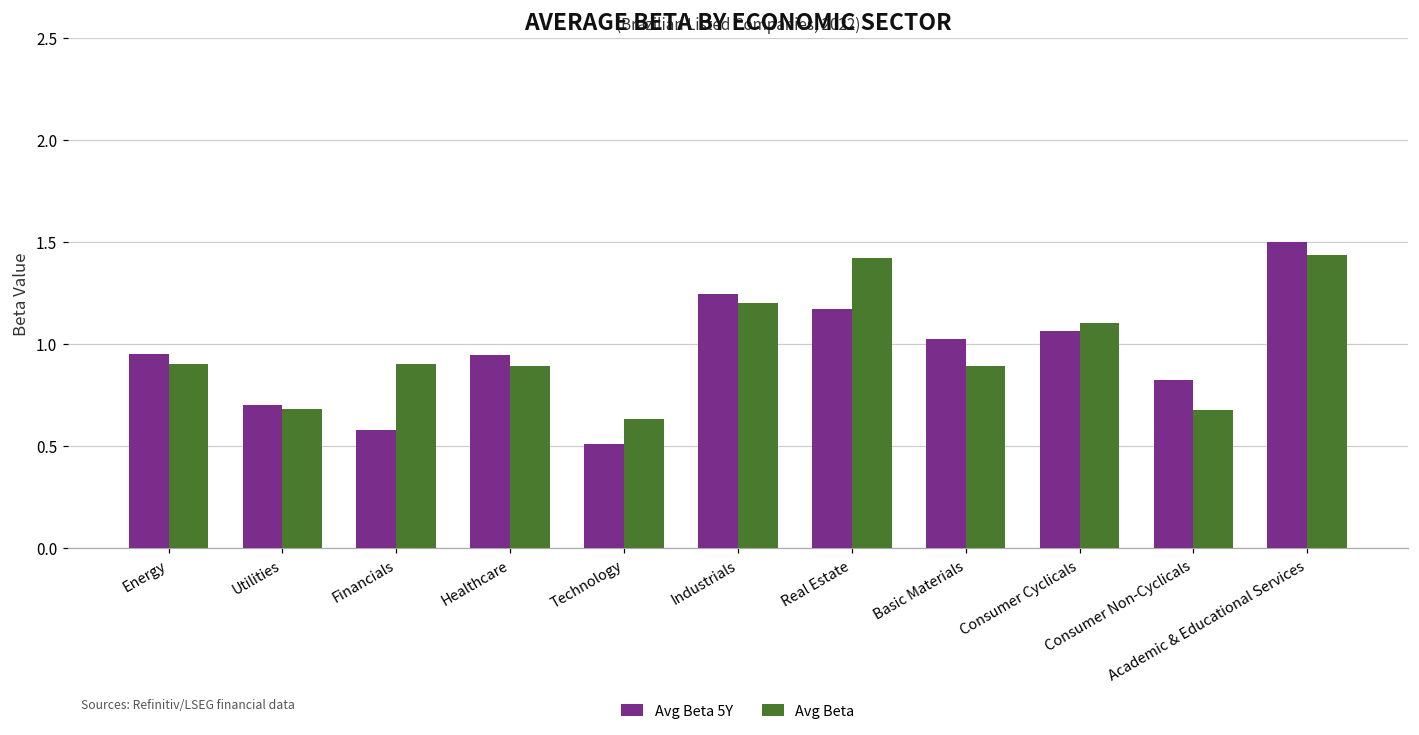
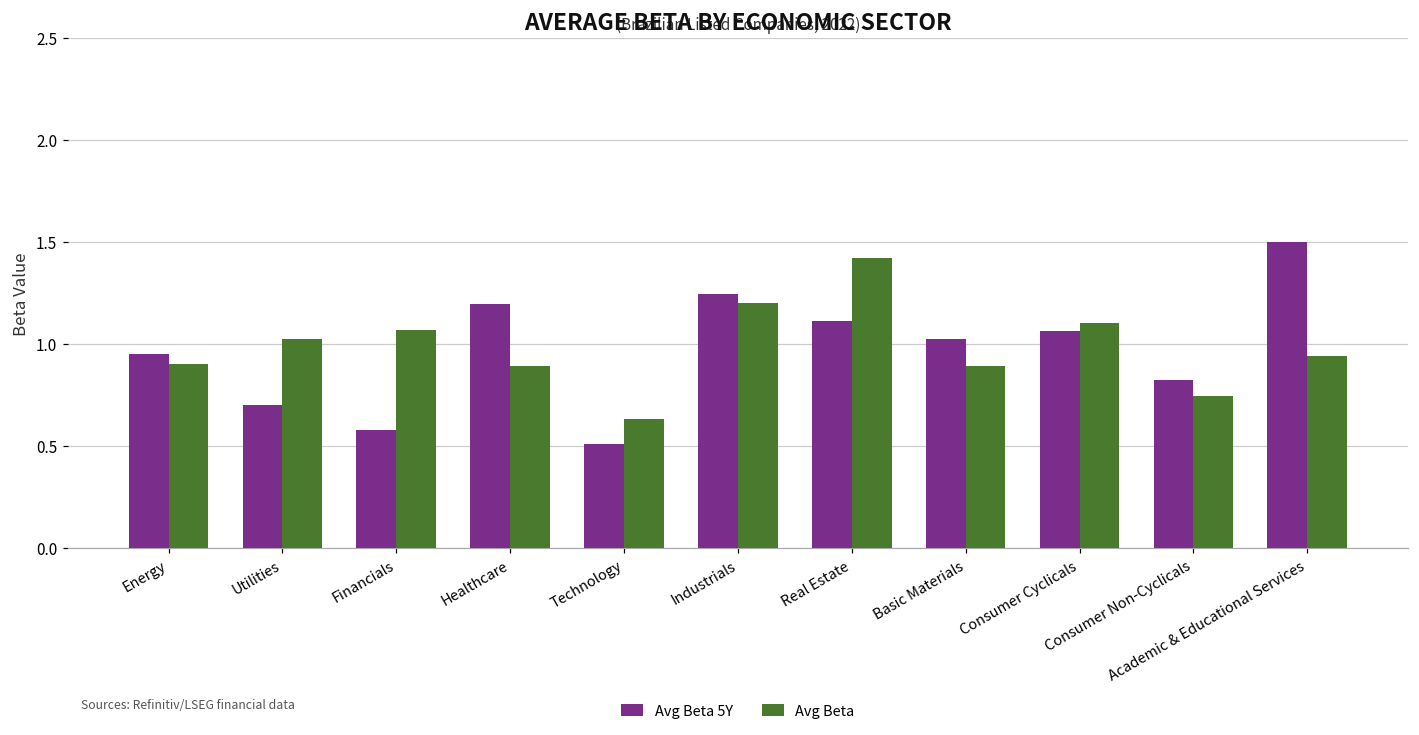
  {
    "Avg Beta 5Y": {
      "Energy": 0.95,
      "Utilities": 0.70,
      "Financials": 0.58,
-     "Healthcare": 0.94,
+     "Healthcare": 1.19,
      "Technology": 0.51,
      "Industrials": 1.25,
-     "Real Estate": 1.17,
+     "Real Estate": 1.11,
      "Basic Materials": 1.02,
      "Consumer Cyclicals": 1.06,
      "Consumer Non-Cyclicals": 0.82,
      "Academic & Educational Services": 1.50
    },
    "Avg Beta": {
      "Energy": 0.90,
-     "Utilities": 0.68,
-     "Financials": 0.90,
+     "Utilities": 1.03,
+     "Financials": 1.07,
      "Healthcare": 0.89,
      "Technology": 0.63,
      "Industrials": 1.20,
      "Real Estate": 1.42,
      "Basic Materials": 0.89,
      "Consumer Cyclicals": 1.10,
-     "Consumer Non-Cyclicals": 0.68,
-     "Academic & Educational Services": 1.44
+     "Consumer Non-Cyclicals": 0.74,
+     "Academic & Educational Services": 0.94
    }
  }
